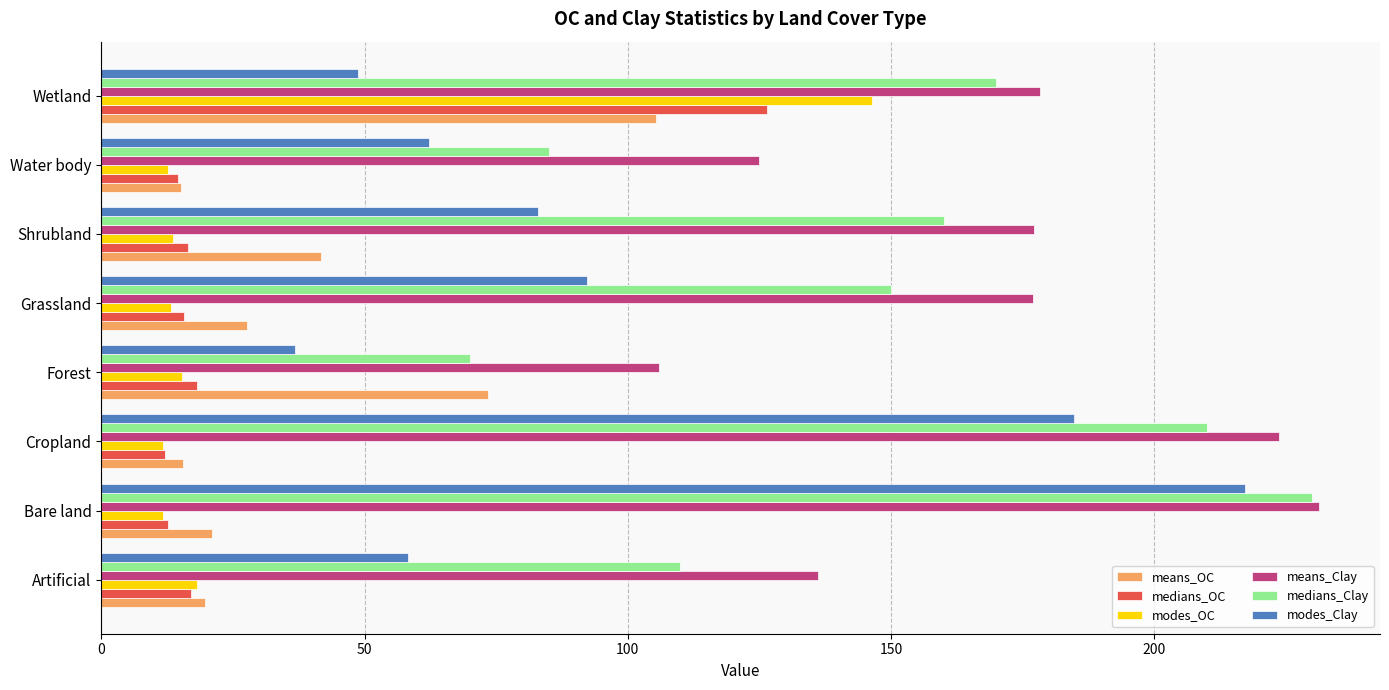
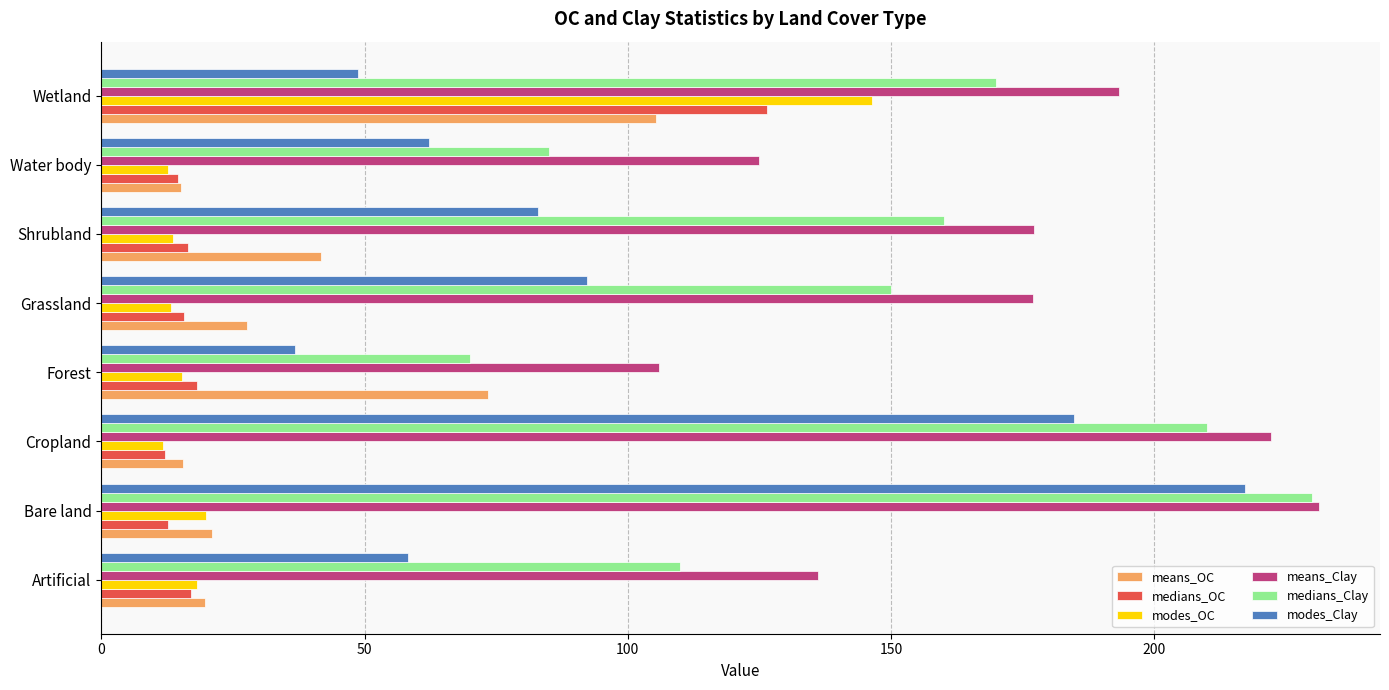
  {
    "means_OC": {
      "Wetland": 105,
      "Water body": 15,
      "Shrubland": 42,
      "Grassland": 28,
      "Forest": 73,
      "Cropland": 15,
      "Bare land": 21,
      "Artificial": 20
    },
    "medians_OC": {
      "Wetland": 126,
      "Water body": 15,
      "Shrubland": 17,
      "Grassland": 16,
      "Forest": 18,
      "Cropland": 12,
      "Bare land": 13,
      "Artificial": 17
    },
    "modes_OC": {
      "Wetland": 146,
      "Water body": 13,
      "Shrubland": 14,
      "Grassland": 13,
      "Forest": 15,
      "Cropland": 12,
-     "Bare land": 12,
+     "Bare land": 20,
      "Artificial": 18
    },
    "means_Clay": {
-     "Wetland": 178,
+     "Wetland": 193,
      "Water body": 125,
      "Shrubland": 177,
      "Grassland": 177,
      "Forest": 106,
-     "Cropland": 224,
+     "Cropland": 222,
      "Bare land": 231,
      "Artificial": 136
    },
    "medians_Clay": {
      "Wetland": 170,
      "Water body": 85,
      "Shrubland": 160,
      "Grassland": 150,
      "Forest": 70,
      "Cropland": 210,
      "Bare land": 230,
      "Artificial": 110
    },
    "modes_Clay": {
      "Wetland": 49,
      "Water body": 62,
      "Shrubland": 83,
      "Grassland": 92,
      "Forest": 37,
      "Cropland": 185,
      "Bare land": 217,
      "Artificial": 58
    }
  }
